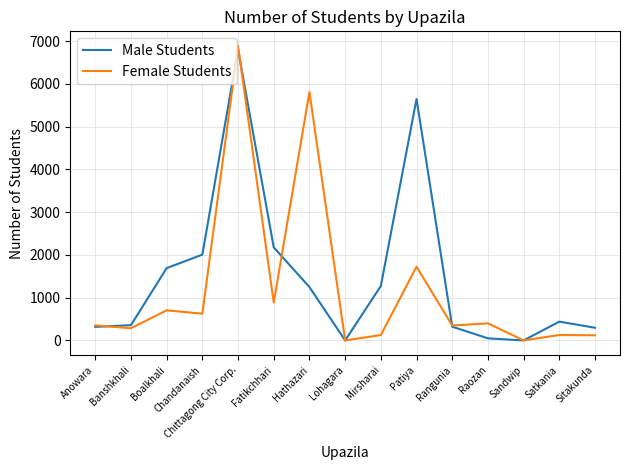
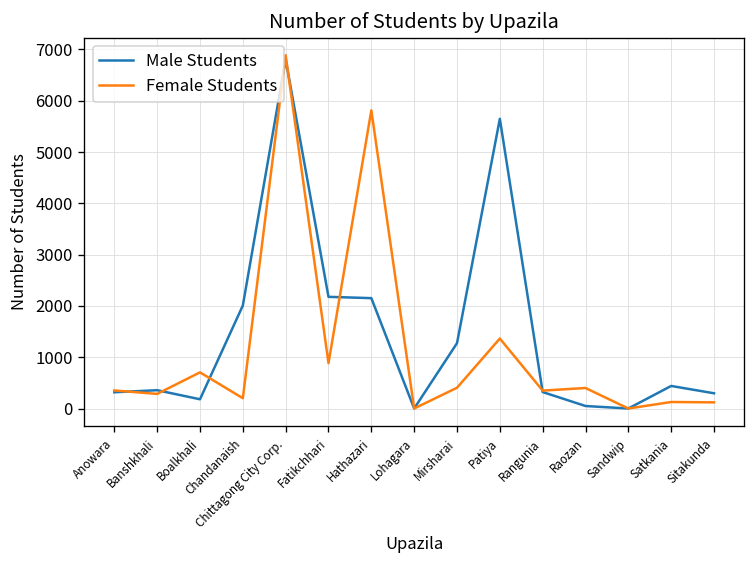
  {
    "Male Students": {
      "Banshkhali": 400,
-     "Boalkhali": 1700,
+     "Boalkhali": 200,
      "Chandanaish": 2000,
      "Chittagong City Corp.": 6800,
      "Fatikchhari": 2200,
-     "Hathazari": 1200,
+     "Hathazari": 2200,
      "Mirsharai": 1300,
      "Patiya": 5600,
      "Raozan": 0,
      "Satkania": 400,
      "Sitakunda": 300
    },
    "Female Students": {
      "Banshkhali": 300,
      "Boalkhali": 700,
-     "Chandanaish": 600,
+     "Chandanaish": 200,
      "Chittagong City Corp.": 6900,
      "Fatikchhari": 900,
      "Hathazari": 5800,
-     "Mirsharai": 100,
-     "Patiya": 1700,
+     "Mirsharai": 400,
+     "Patiya": 1400,
      "Raozan": 400,
      "Satkania": 100,
      "Sitakunda": 100
    }
  }
